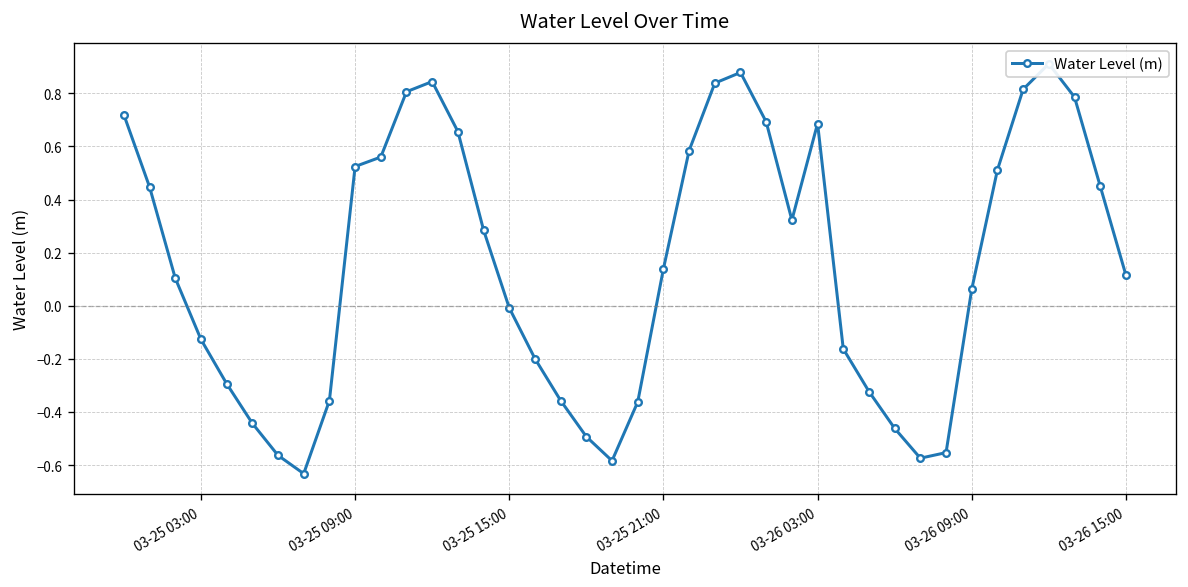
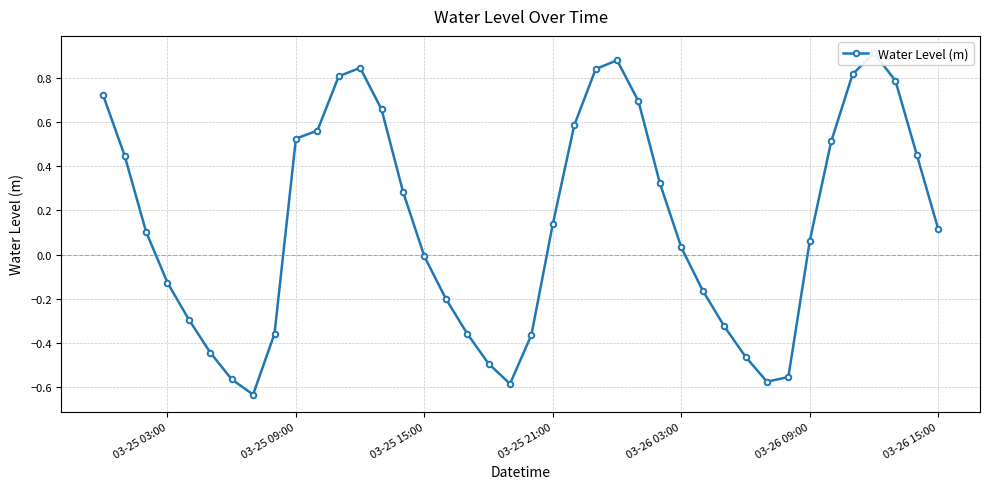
  {
    "03-25 03:00": -0.13,
    "03-25 09:00": 0.52,
    "03-25 15:00": -0.01,
    "03-25 21:00": 0.14,
-   "03-26 03:00": 0.69,
+   "03-26 03:00": 0.03,
    "03-26 09:00": 0.06,
    "03-26 15:00": 0.12
  }
